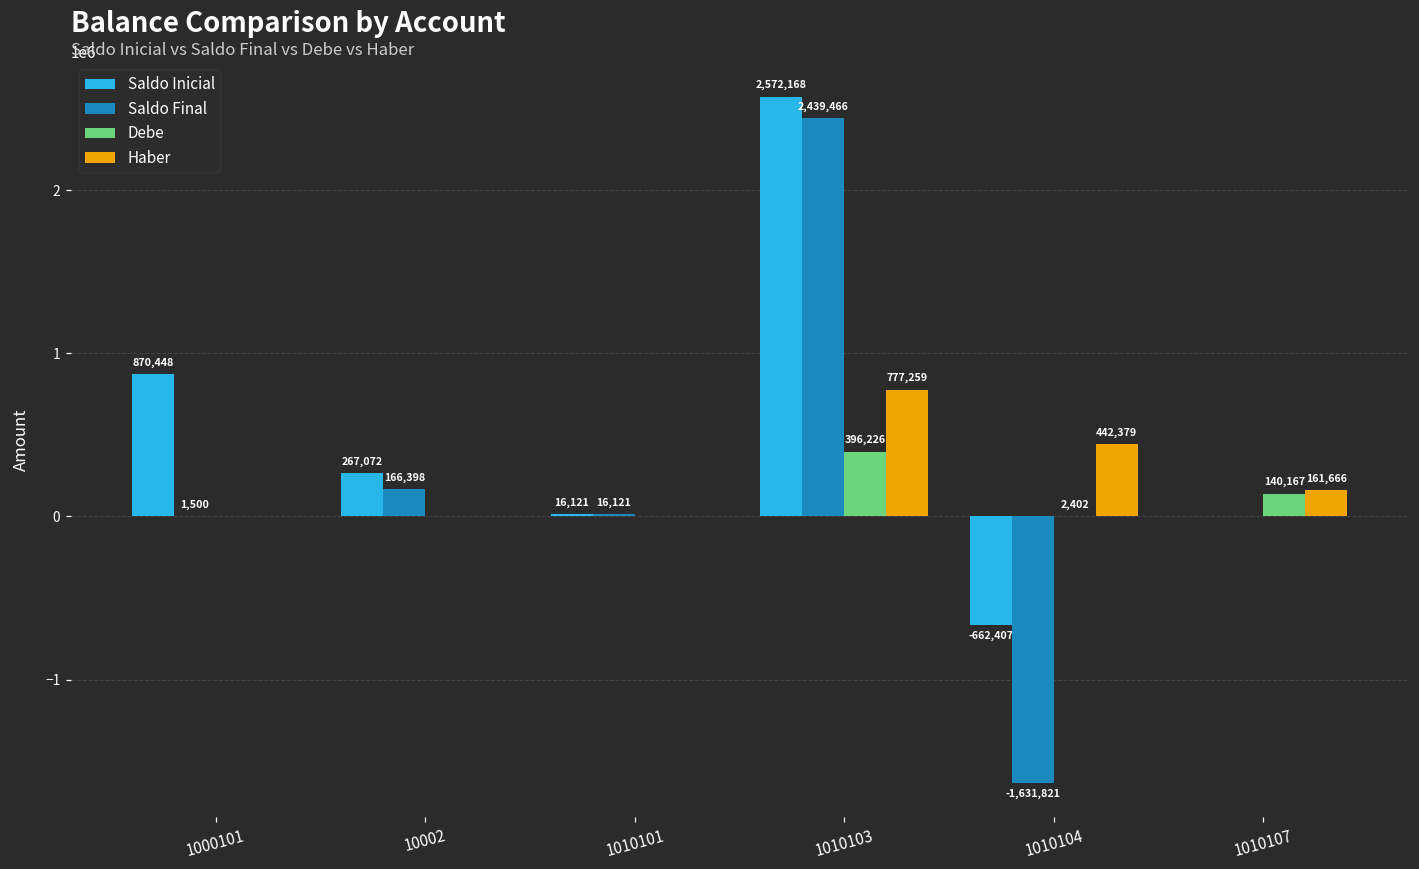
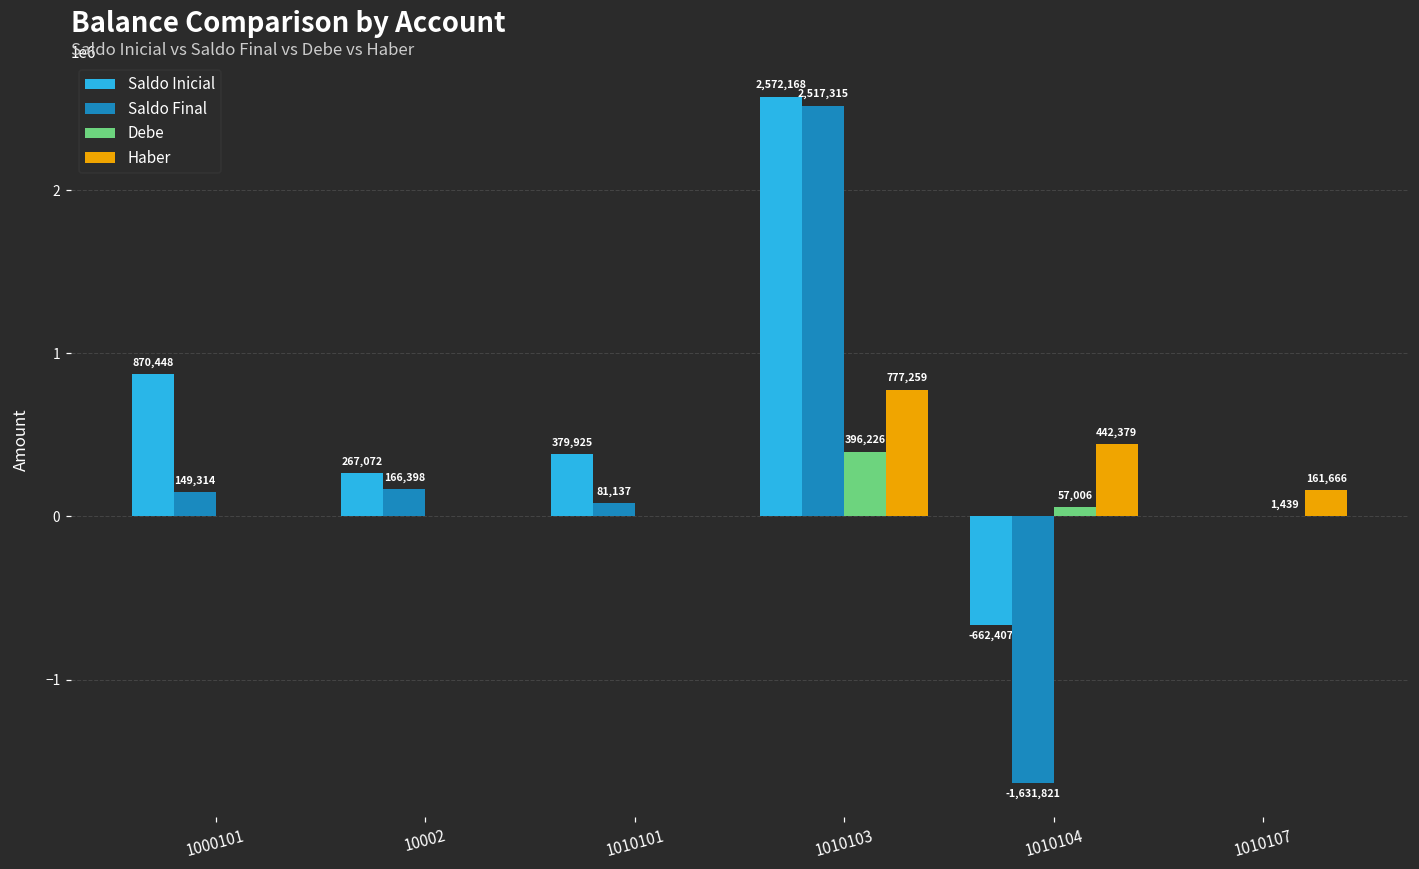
  {
    "Saldo Inicial": {
      "1000101": "870,448",
      "10002": "267,072",
-     "1010101": "16,121",
+     "1010101": "379,925",
      "1010103": "2,572,168",
      "1010104": "-662,407"
    },
    "Saldo Final": {
-     "1000101": "1,500",
+     "1000101": "149,314",
      "10002": "166,398",
-     "1010101": "16,121",
-     "1010103": "2,439,466",
+     "1010101": "81,137",
+     "1010103": "2,517,315",
      "1010104": "-1,631,821"
    },
    "Debe": {
      "1010103": "396,226",
-     "1010104": "2,402",
-     "1010107": "140,167"
+     "1010104": "57,006",
+     "1010107": "1,439"
    },
    "Haber": {
      "1010103": "777,259",
      "1010104": "442,379",
      "1010107": "161,666"
    }
  }
